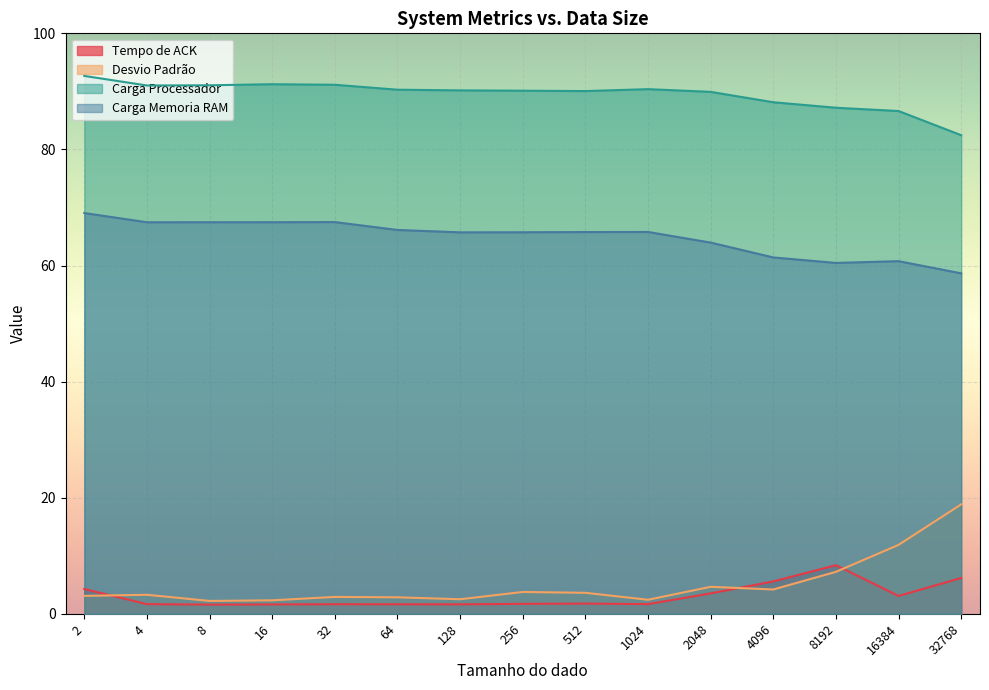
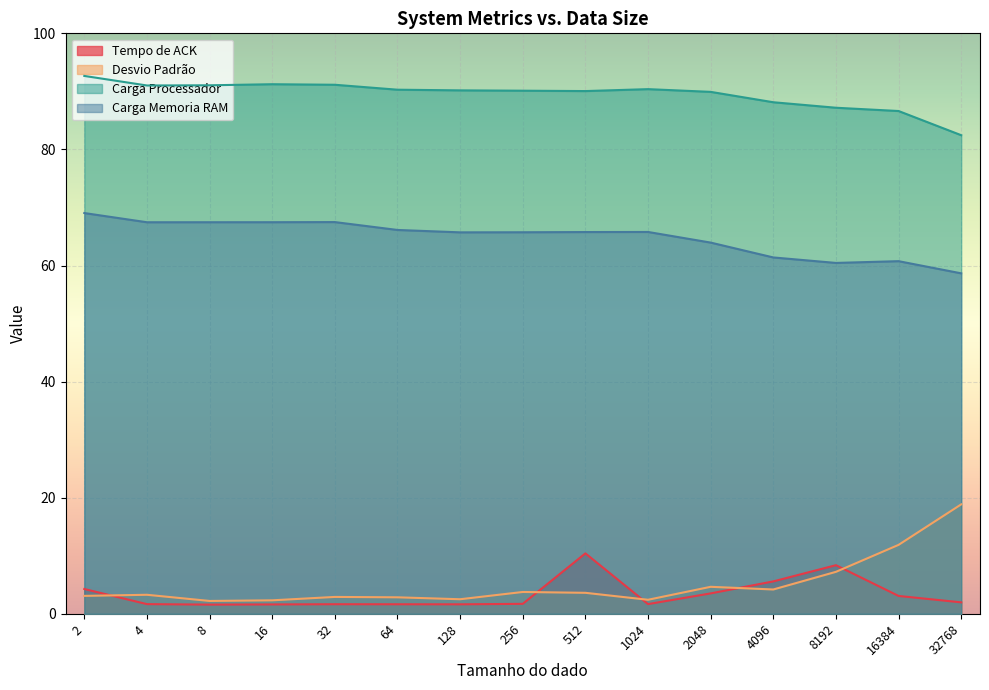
  {
    "Tempo de ACK": {
      "2": 4,
      "4": 2,
      "8": 2,
      "16": 2,
      "32": 2,
      "64": 2,
      "128": 2,
      "256": 2,
-     "512": 2,
+     "512": 10,
      "1024": 2,
      "2048": 4,
      "4096": 6,
      "8192": 8,
      "16384": 3,
-     "32768": 6
+     "32768": 2
    },
    "Desvio Padrão": {
      "2": 3,
      "4": 3,
      "8": 2,
      "16": 2,
      "32": 3,
      "64": 3,
      "128": 3,
      "256": 4,
      "512": 4,
      "1024": 2,
      "2048": 5,
      "4096": 4,
      "8192": 7,
      "16384": 12,
      "32768": 19
    }
  }
